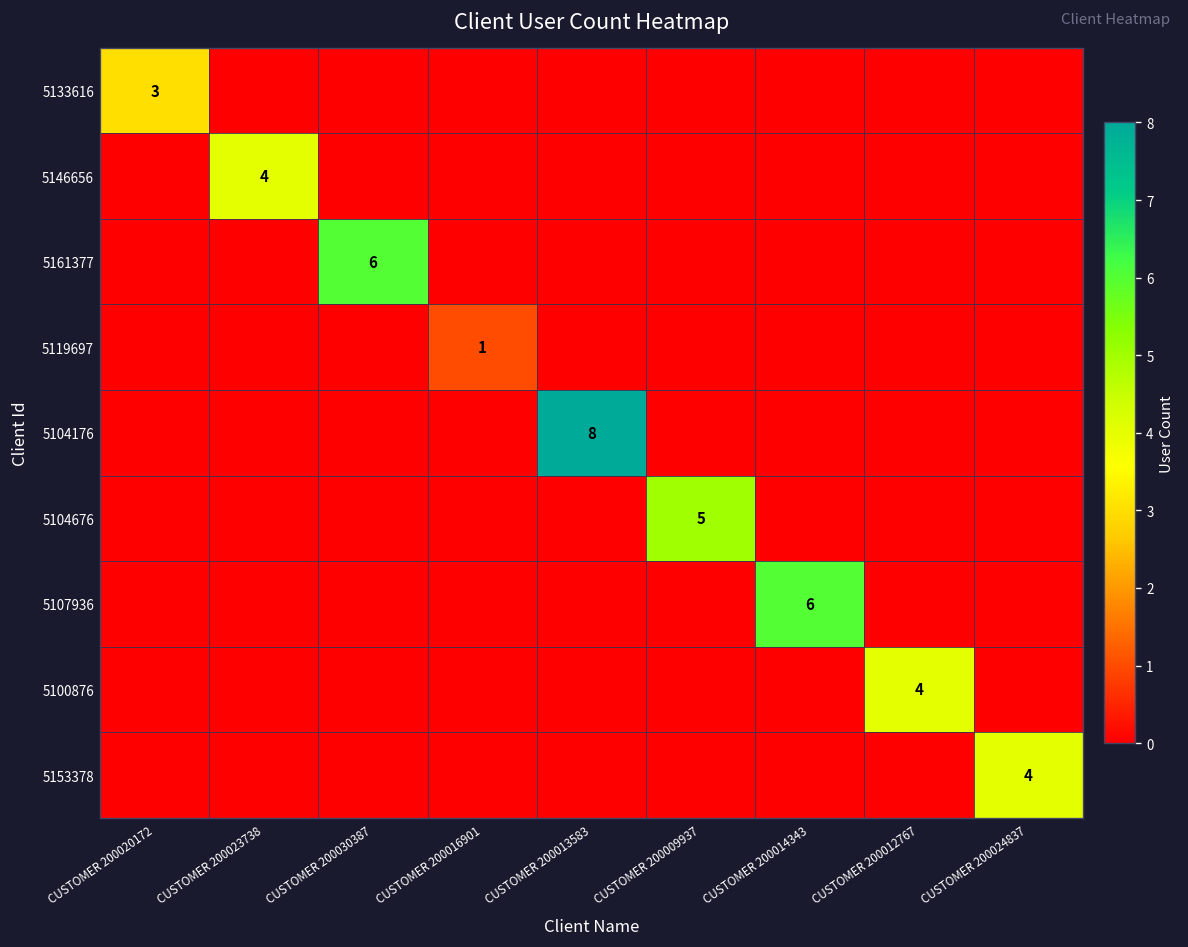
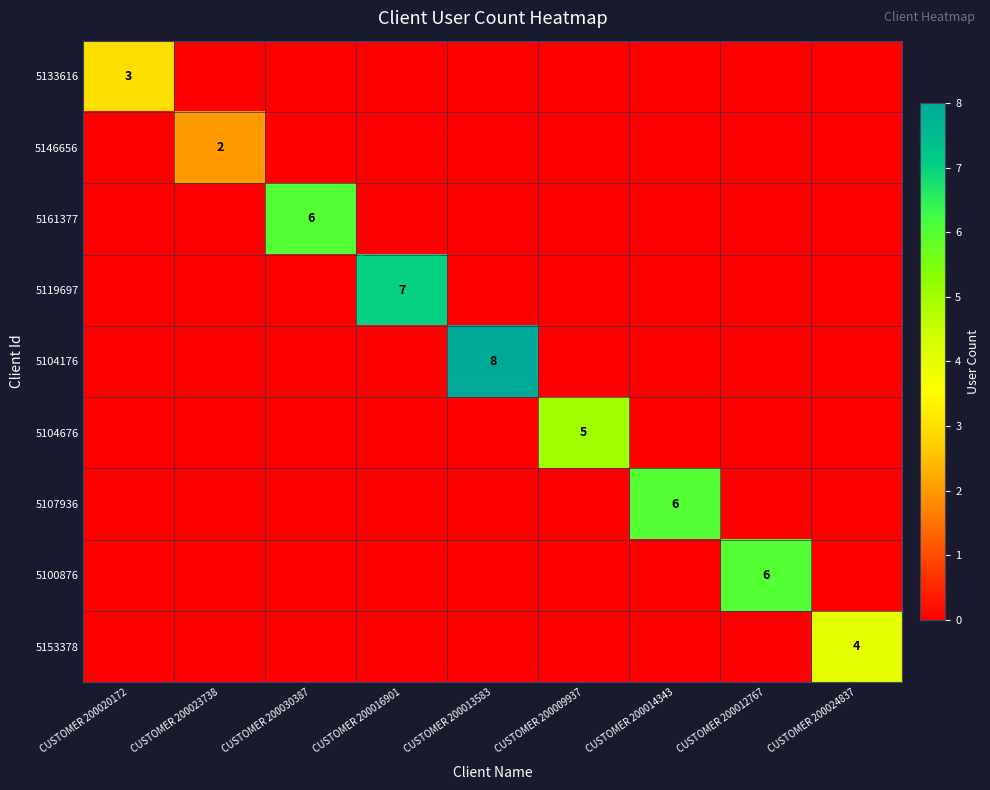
  {
    "5133616": {
      "CUSTOMER 200020172": 3
    },
    "5146656": {
-     "CUSTOMER 200023738": 4
+     "CUSTOMER 200023738": 2
    },
    "5161377": {
      "CUSTOMER 200030387": 6
    },
    "5119697": {
-     "CUSTOMER 200016901": 1
+     "CUSTOMER 200016901": 7
    },
    "5104176": {
      "CUSTOMER 200013583": 8
    },
    "5104676": {
      "CUSTOMER 200009937": 5
    },
    "5107936": {
      "CUSTOMER 200014343": 6
    },
    "5100876": {
-     "CUSTOMER 200012767": 4
+     "CUSTOMER 200012767": 6
    },
    "5153378": {
      "CUSTOMER 200024837": 4
    }
  }
